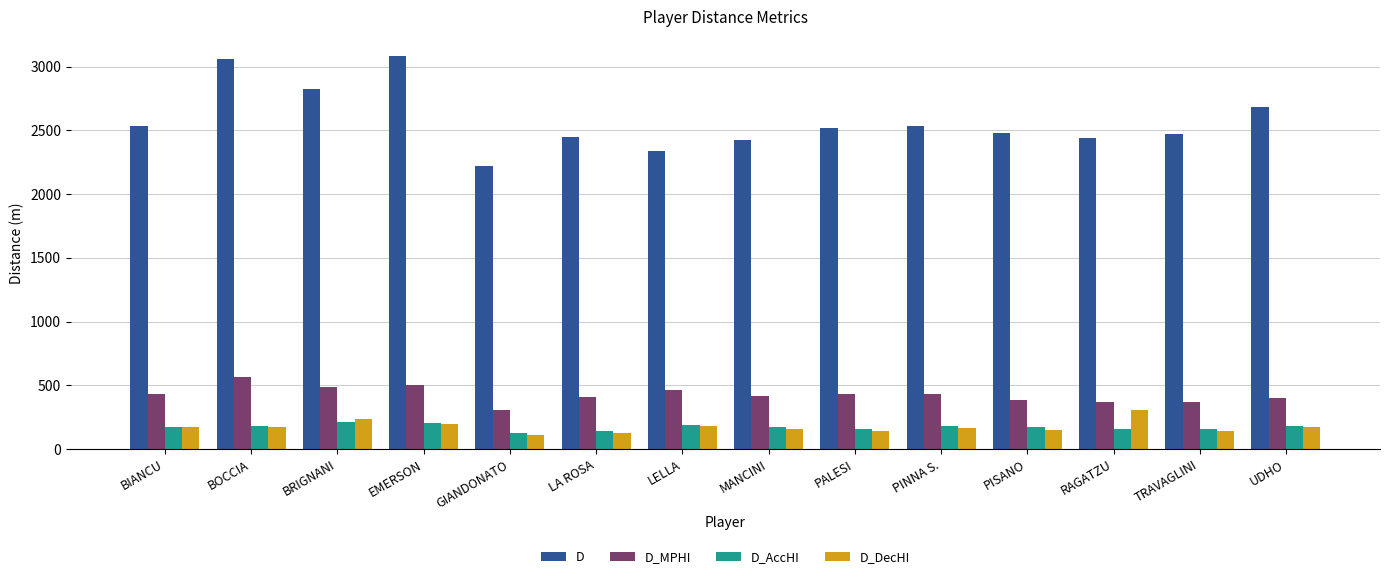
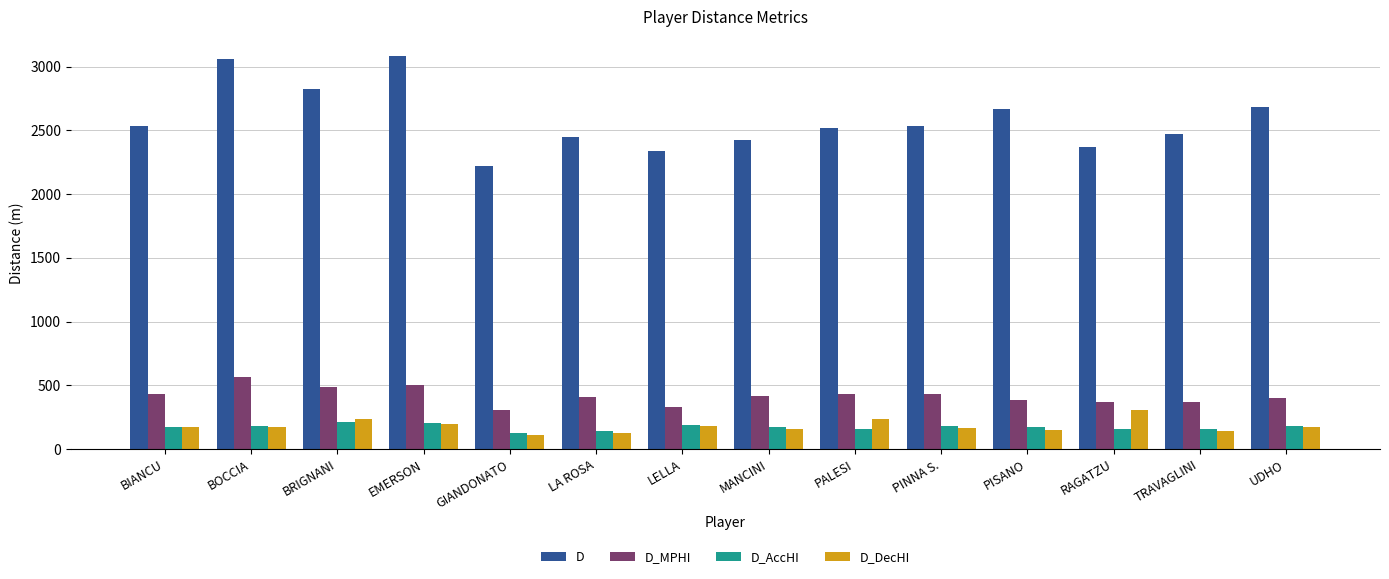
  {
    "D": {
      "BIANCU": 2540,
      "BOCCIA": 3060,
      "BRIGNANI": 2830,
      "EMERSON": 3080,
      "GIANDONATO": 2220,
      "LA ROSA": 2450,
      "LELLA": 2340,
      "MANCINI": 2430,
      "PALESI": 2520,
      "PINNA S.": 2540,
-     "PISANO": 2480,
-     "RAGATZU": 2440,
+     "PISANO": 2670,
+     "RAGATZU": 2370,
      "TRAVAGLINI": 2470,
      "UDHO": 2690
    },
    "D_MPHI": {
      "BIANCU": 430,
      "BOCCIA": 570,
      "BRIGNANI": 490,
      "EMERSON": 510,
      "GIANDONATO": 310,
      "LA ROSA": 410,
-     "LELLA": 470,
+     "LELLA": 330,
      "MANCINI": 420,
      "PALESI": 430,
      "PINNA S.": 430,
      "PISANO": 380,
      "RAGATZU": 370,
      "TRAVAGLINI": 370,
      "UDHO": 400
    },
    "D_AccHI": {
      "BIANCU": 180,
      "BOCCIA": 180,
      "BRIGNANI": 210,
      "EMERSON": 210,
      "GIANDONATO": 130,
      "LA ROSA": 140,
      "LELLA": 190,
      "MANCINI": 180,
      "PALESI": 160,
      "PINNA S.": 180,
      "PISANO": 170,
      "RAGATZU": 160,
      "TRAVAGLINI": 160,
      "UDHO": 180
    },
    "D_DecHI": {
      "BIANCU": 170,
      "BOCCIA": 170,
      "BRIGNANI": 240,
      "EMERSON": 200,
      "GIANDONATO": 110,
      "LA ROSA": 130,
      "LELLA": 180,
      "MANCINI": 160,
-     "PALESI": 140,
+     "PALESI": 230,
      "PINNA S.": 160,
      "PISANO": 150,
      "RAGATZU": 300,
      "TRAVAGLINI": 150,
      "UDHO": 170
    }
  }
